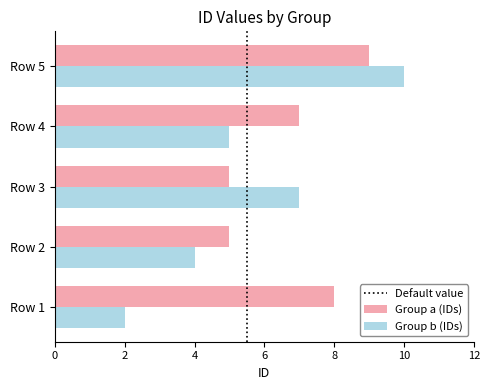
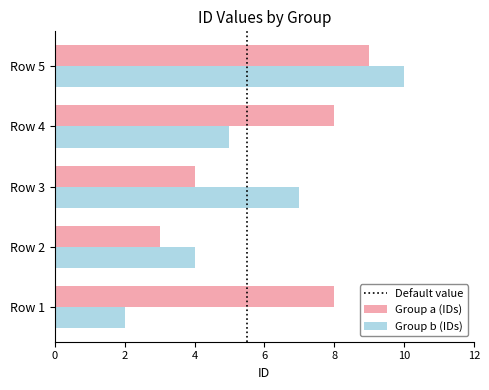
  {
    "Group a (IDs)": {
      "Row 5": 9,
-     "Row 4": 7,
-     "Row 3": 5,
-     "Row 2": 5,
+     "Row 4": 8,
+     "Row 3": 4,
+     "Row 2": 3,
      "Row 1": 8
    },
    "Group b (IDs)": {
      "Row 5": 10,
      "Row 4": 5,
      "Row 3": 7,
      "Row 2": 4,
      "Row 1": 2
    }
  }
